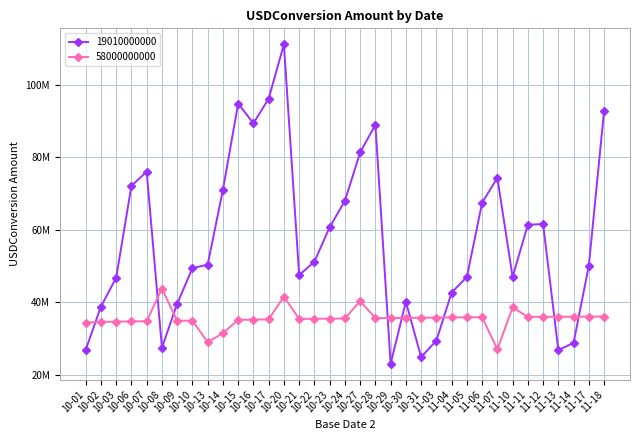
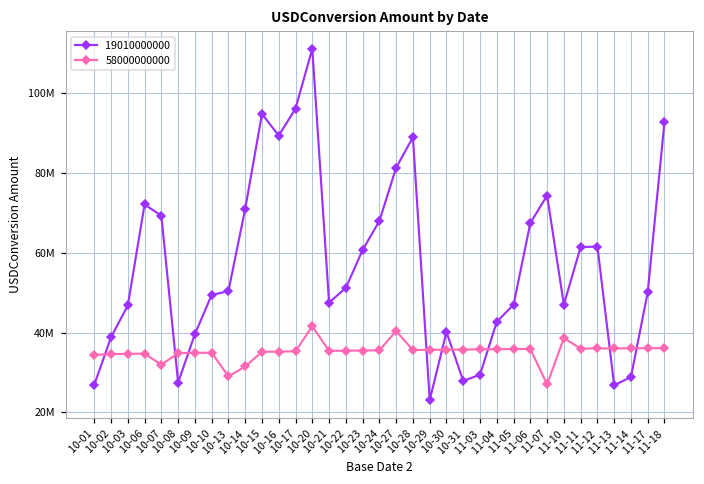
  {
    "19010000000": {
      "10-01": 27000000,
      "10-02": 39000000,
      "10-03": 47000000,
      "10-06": 72000000,
-     "10-07": 76000000,
+     "10-07": 69000000,
      "10-08": 28000000,
      "10-09": 40000000,
      "10-10": 49000000,
      "10-13": 50000000,
      "10-14": 71000000,
      "10-15": 95000000,
      "10-16": 89000000,
      "10-17": 96000000,
      "10-20": 111000000,
      "10-21": 47000000,
      "10-22": 51000000,
      "10-23": 61000000,
      "10-24": 68000000,
      "10-27": 81000000,
      "10-28": 89000000,
      "10-29": 23000000,
      "10-30": 40000000,
-     "10-31": 25000000,
+     "10-31": 28000000,
      "11-03": 29000000,
      "11-04": 43000000,
      "11-05": 47000000,
      "11-06": 67000000,
      "11-07": 74000000,
      "11-10": 47000000,
      "11-11": 61000000,
      "11-12": 62000000,
      "11-13": 27000000,
      "11-14": 29000000,
      "11-17": 50000000,
      "11-18": 93000000
    },
    "58000000000": {
      "10-01": 34000000,
      "10-02": 35000000,
      "10-03": 35000000,
      "10-06": 35000000,
-     "10-07": 35000000,
-     "10-08": 44000000,
+     "10-07": 32000000,
+     "10-08": 35000000,
      "10-09": 35000000,
      "10-10": 35000000,
      "10-13": 29000000,
      "10-14": 32000000,
      "10-15": 35000000,
      "10-16": 35000000,
      "10-17": 35000000,
      "10-20": 42000000,
      "10-21": 35000000,
      "10-22": 35000000,
      "10-23": 36000000,
      "10-24": 36000000,
      "10-27": 40000000,
      "10-28": 36000000,
      "10-29": 36000000,
      "10-30": 36000000,
      "10-31": 36000000,
      "11-03": 36000000,
      "11-04": 36000000,
      "11-05": 36000000,
      "11-06": 36000000,
      "11-07": 27000000,
      "11-10": 39000000,
      "11-11": 36000000,
      "11-12": 36000000,
      "11-13": 36000000,
      "11-14": 36000000,
      "11-17": 36000000,
      "11-18": 36000000
    }
  }
